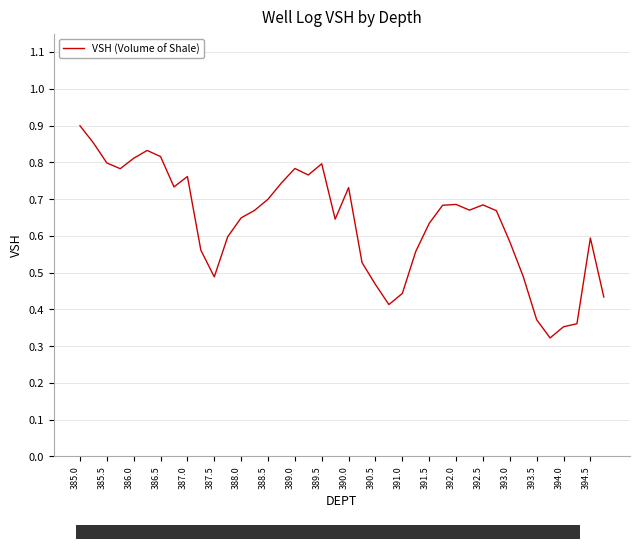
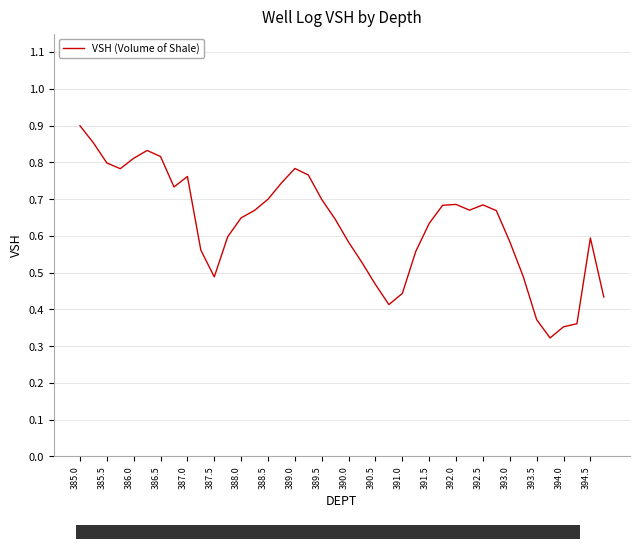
  {
    "385.0": 0.90,
    "385.5": 0.80,
    "386.0": 0.81,
    "386.5": 0.82,
    "387.0": 0.76,
    "387.5": 0.49,
    "388.0": 0.65,
    "388.5": 0.70,
    "389.0": 0.78,
-   "389.5": 0.80,
-   "390.0": 0.73,
+   "389.5": 0.70,
+   "390.0": 0.58,
    "390.5": 0.47,
    "391.0": 0.44,
    "391.5": 0.63,
    "392.0": 0.69,
    "392.5": 0.68,
    "393.0": 0.58,
    "393.5": 0.37,
    "394.0": 0.35,
    "394.5": 0.59
  }
